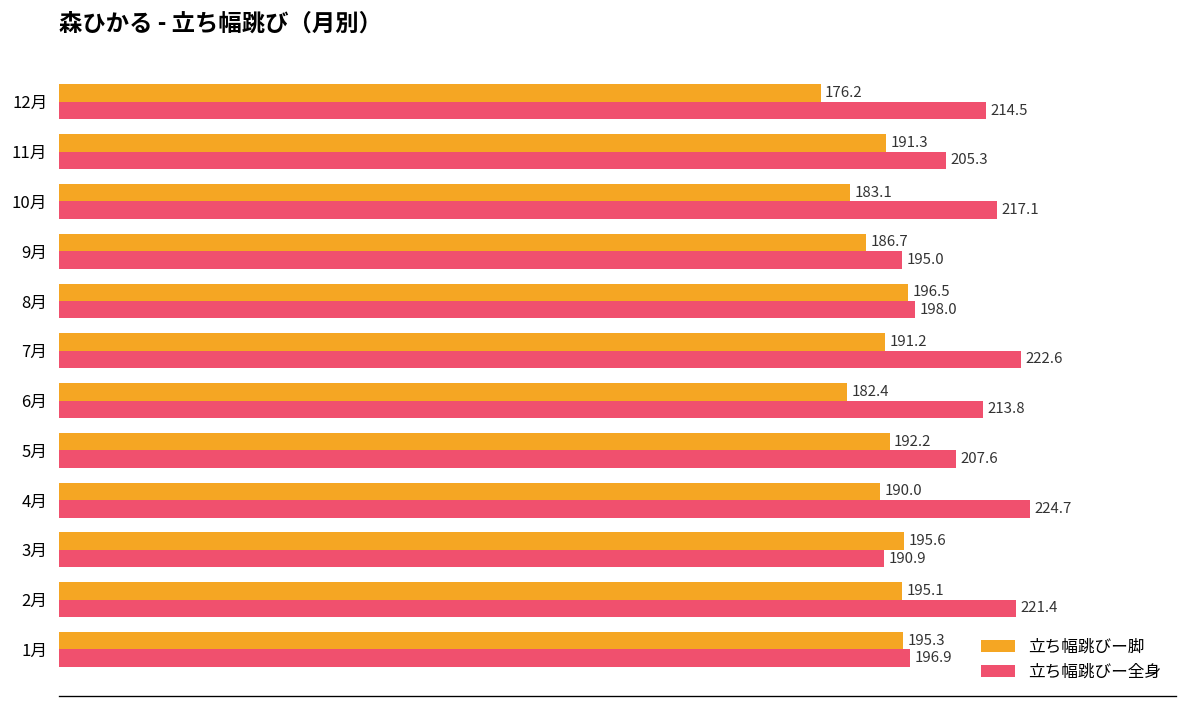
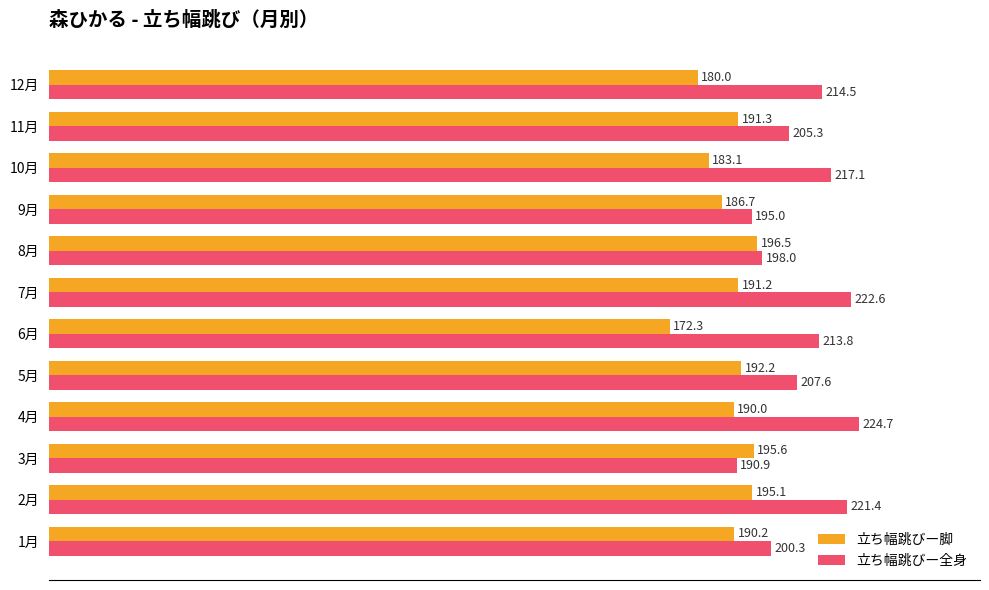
  {
    "立ち幅跳びー脚": {
-     "12月": 176.2,
+     "12月": 180.0,
      "11月": 191.3,
      "10月": 183.1,
      "9月": 186.7,
      "8月": 196.5,
      "7月": 191.2,
-     "6月": 182.4,
+     "6月": 172.3,
      "5月": 192.2,
      "4月": 190.0,
      "3月": 195.6,
      "2月": 195.1,
-     "1月": 195.3
+     "1月": 190.2
    },
    "立ち幅跳びー全身": {
      "12月": 214.5,
      "11月": 205.3,
      "10月": 217.1,
      "9月": 195.0,
      "8月": 198.0,
      "7月": 222.6,
      "6月": 213.8,
      "5月": 207.6,
      "4月": 224.7,
      "3月": 190.9,
      "2月": 221.4,
-     "1月": 196.9
+     "1月": 200.3
    }
  }
